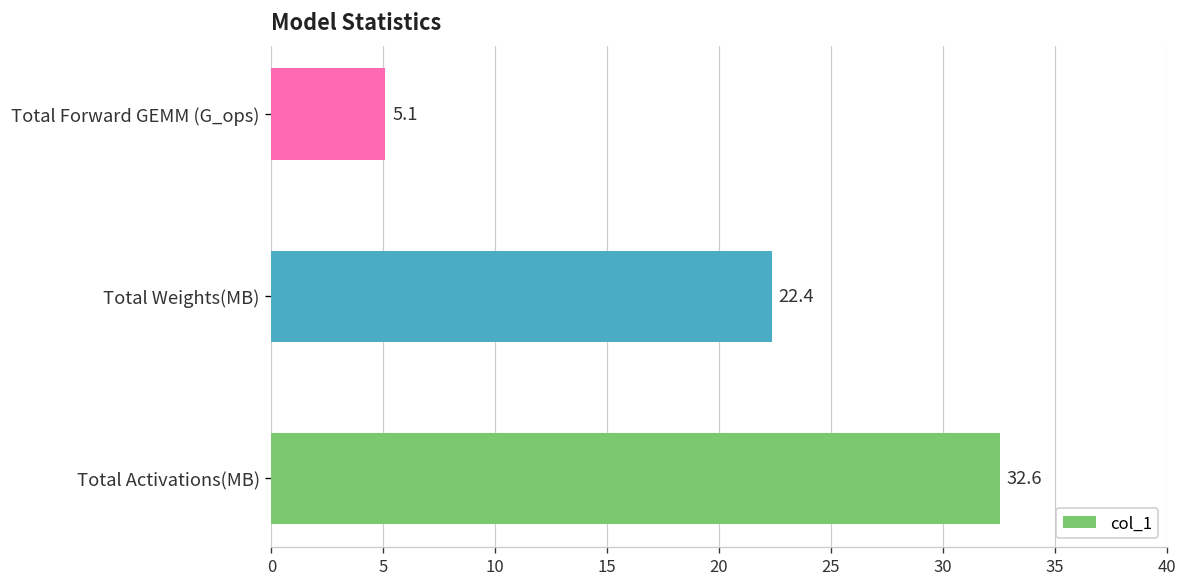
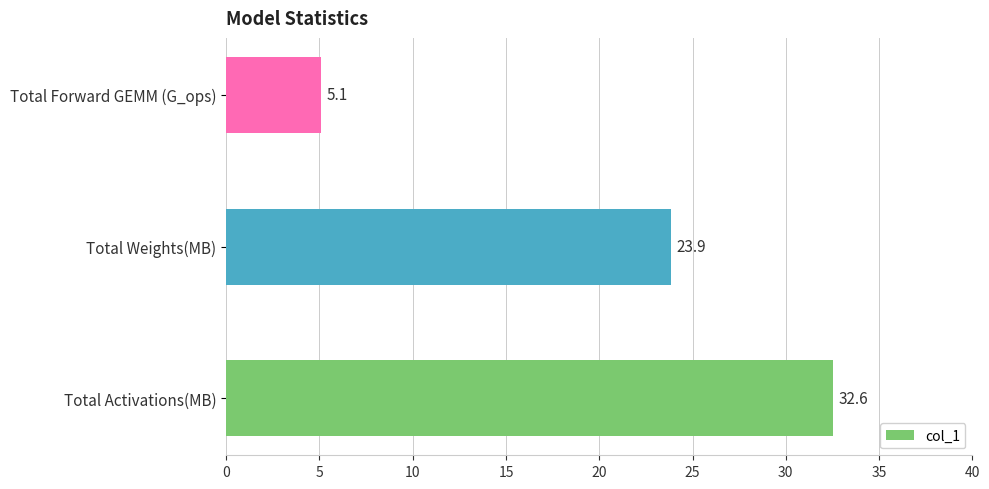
  {
    "Total Forward GEMM (G_ops)": 5.1,
-   "Total Weights(MB)": 22.4,
+   "Total Weights(MB)": 23.9,
    "Total Activations(MB)": 32.6
  }
